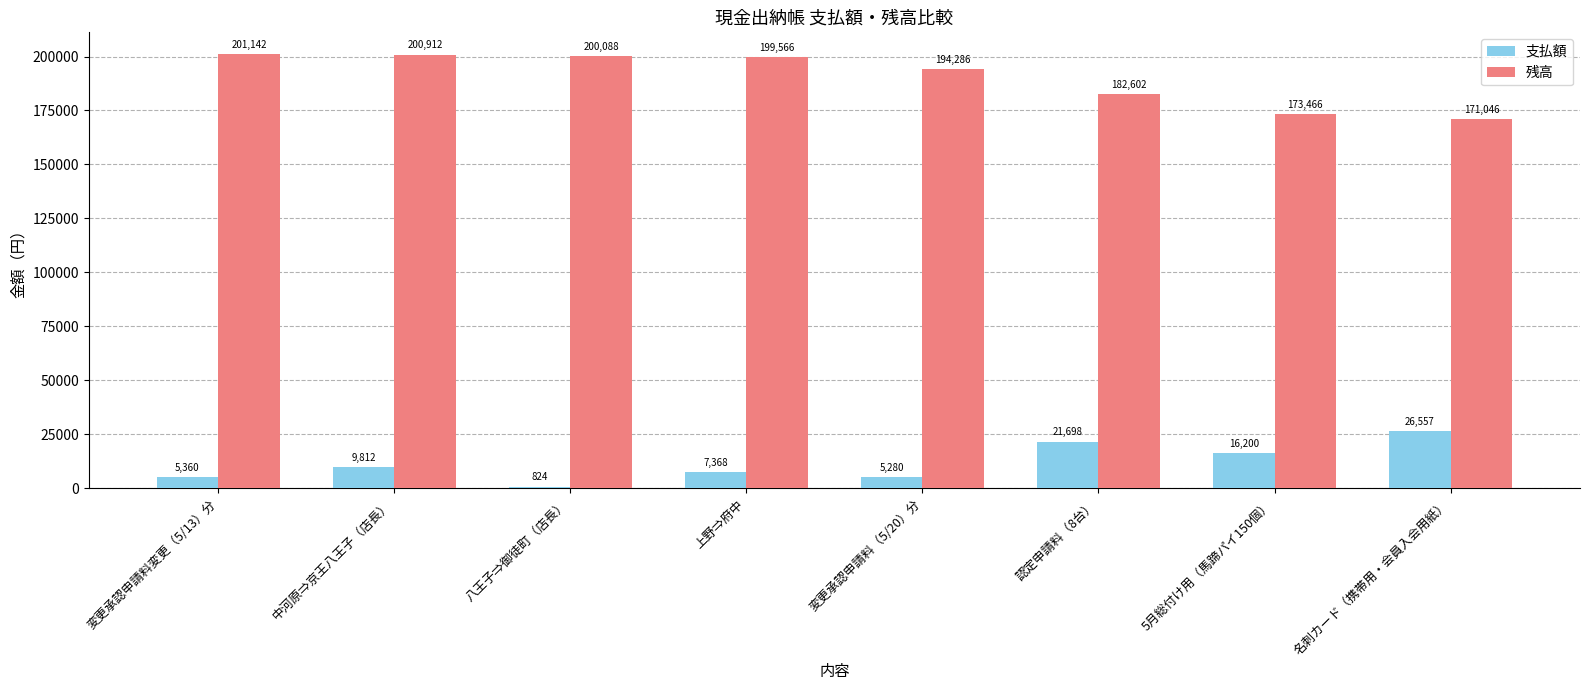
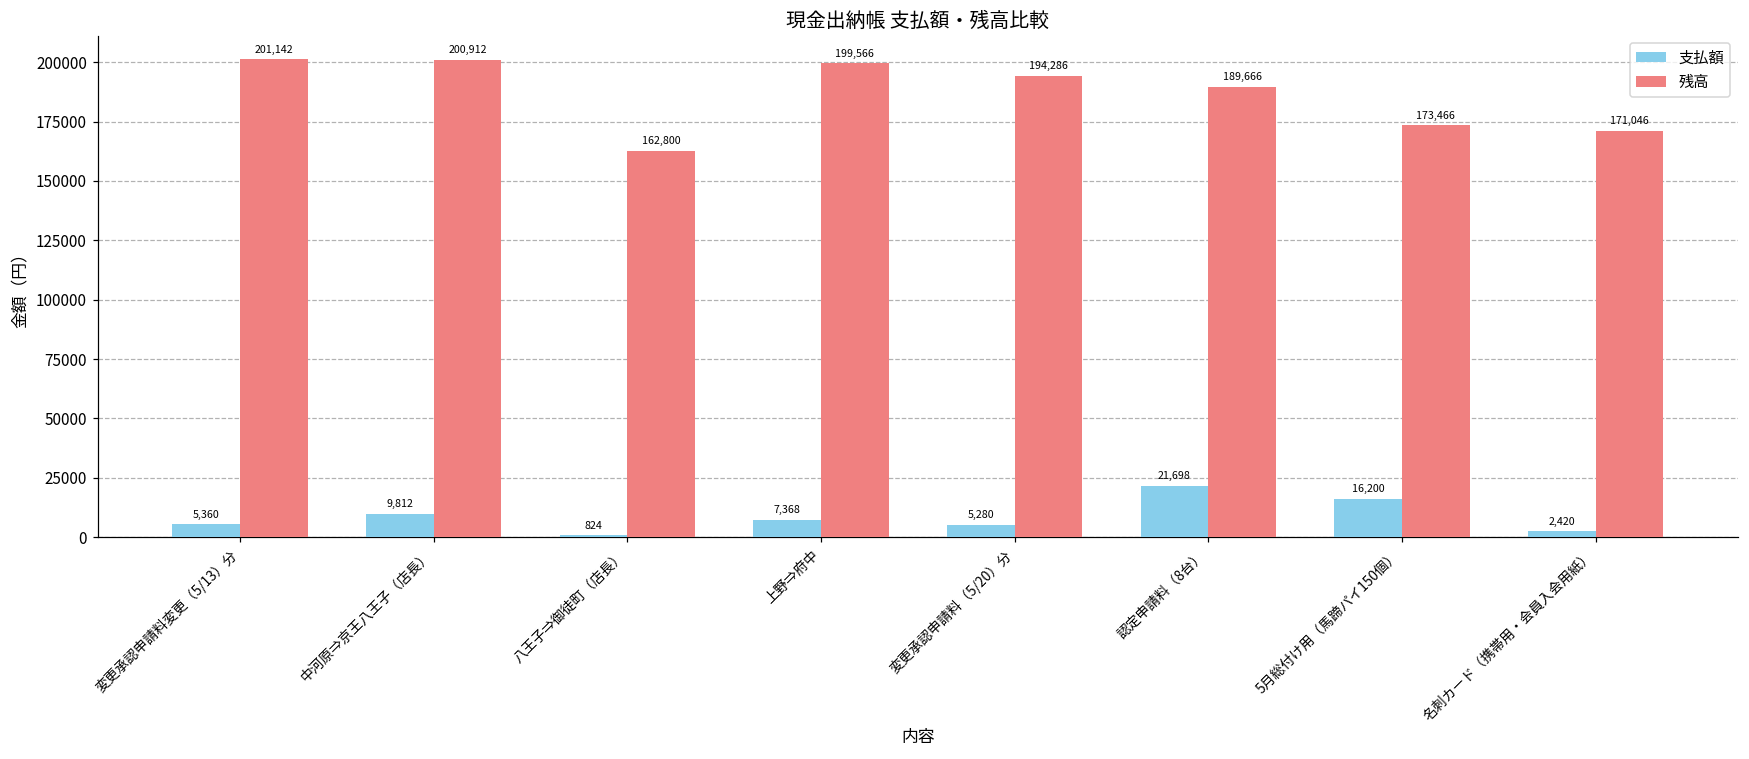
  {
    "支払額": {
      "変更承認申請料変更（5/13）分": "5,360",
      "中河原⇒京王八王子（店長）": "9,812",
      "八王子⇒御徒町（店長）": "824",
      "上野⇒府中": "7,368",
      "変更承認申請料（5/20）分": "5,280",
      "認定申請料（8台）": "21,698",
      "5月総付け用（馬蹄パイ150個）": "16,200",
-     "名刺カード（携帯用・会員入会用紙）": "26,557"
+     "名刺カード（携帯用・会員入会用紙）": "2,420"
    },
    "残高": {
      "変更承認申請料変更（5/13）分": "201,142",
      "中河原⇒京王八王子（店長）": "200,912",
-     "八王子⇒御徒町（店長）": "200,088",
+     "八王子⇒御徒町（店長）": "162,800",
      "上野⇒府中": "199,566",
      "変更承認申請料（5/20）分": "194,286",
-     "認定申請料（8台）": "182,602",
+     "認定申請料（8台）": "189,666",
      "5月総付け用（馬蹄パイ150個）": "173,466",
      "名刺カード（携帯用・会員入会用紙）": "171,046"
    }
  }
